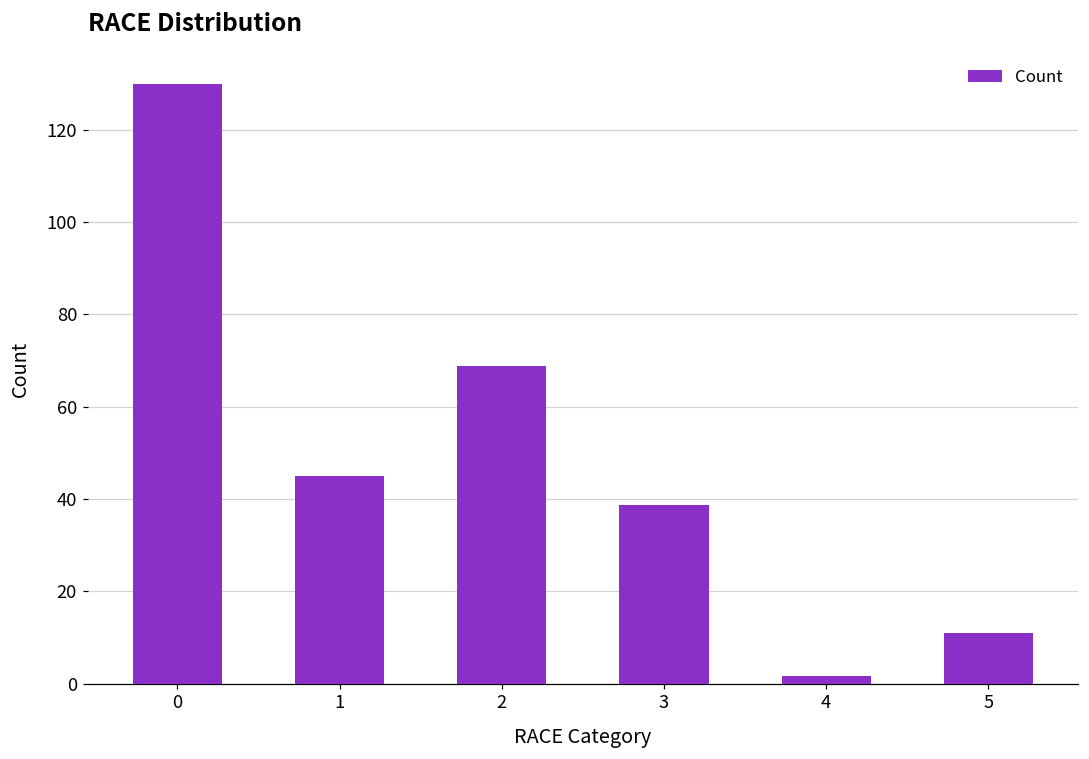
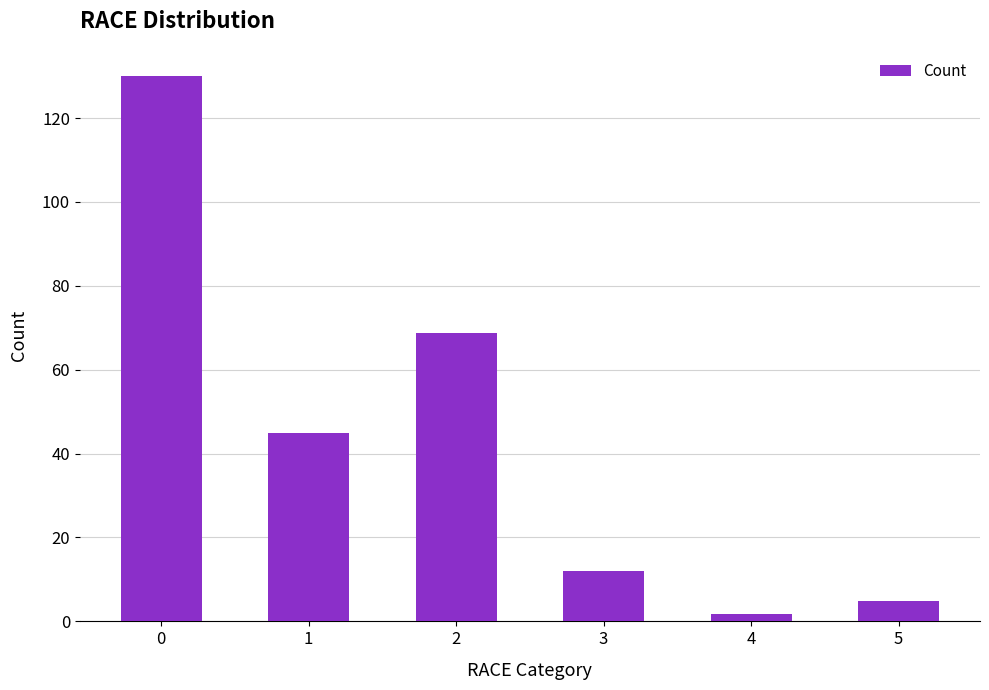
  {
    "0": 130,
    "1": 45,
    "2": 69,
-   "3": 39,
+   "3": 12,
    "4": 2,
-   "5": 11
+   "5": 5
  }
